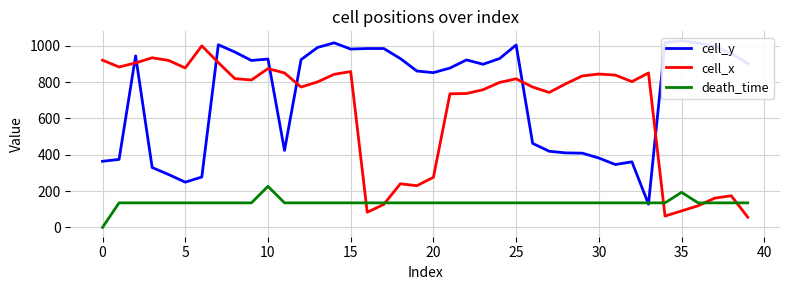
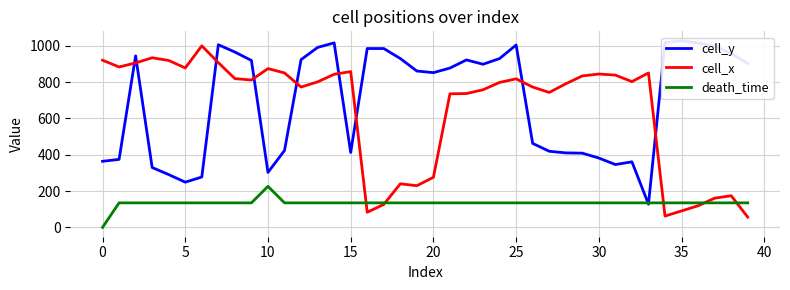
  {
    "cell_y": {
      "0": 360,
      "5": 250,
-     "10": 930,
-     "15": 980,
+     "10": 300,
+     "15": 410,
      "20": 850,
      "25": 1000,
      "30": 380
    },
    "cell_x": {
      "0": 920,
      "5": 880,
      "10": 870,
      "15": 860,
      "20": 280,
      "25": 820,
      "30": 840,
      "35": 90
    },
    "death_time": {
      "0": 0,
      "5": 140,
      "10": 230,
      "15": 140,
      "20": 140,
      "25": 140,
      "30": 140,
-     "35": 190
+     "35": 140
    }
  }
